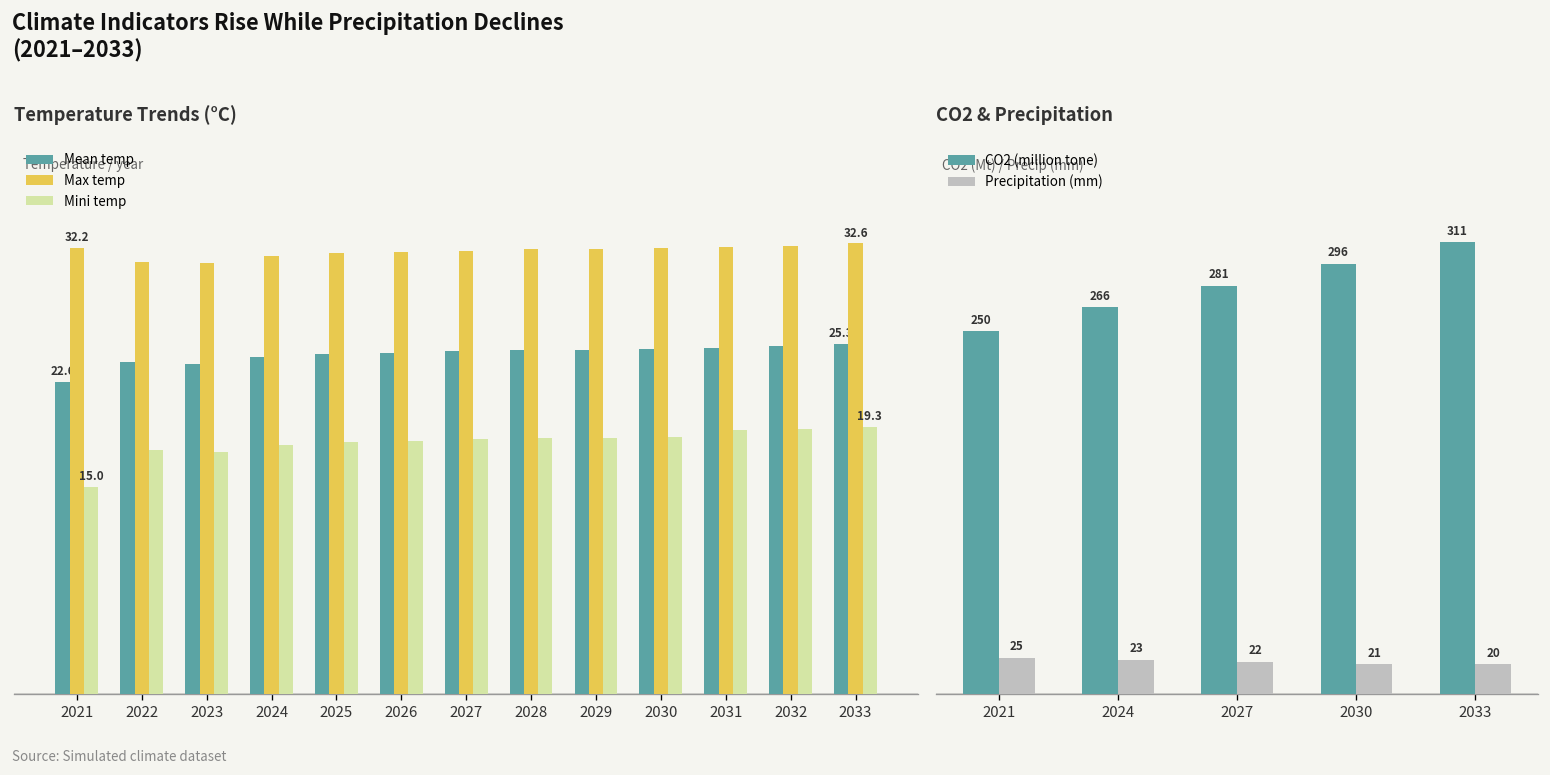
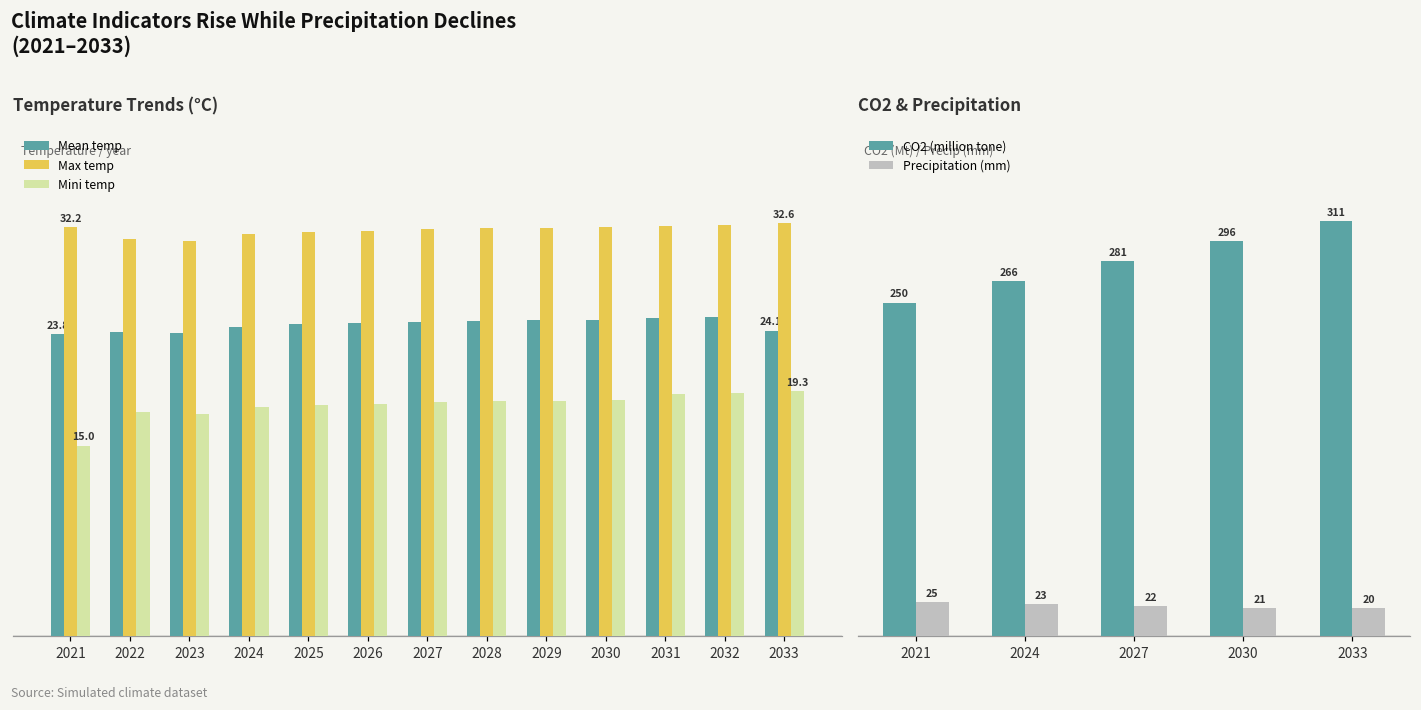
  {
    "Temperature Trends (°C)": {
      "Mean temp": {
-       "2021": 22.6,
-       "2033": 25.3
+       "2021": 23.8,
+       "2033": 24.1
      },
      "Max temp": {
        "2021": 32.2,
        "2033": 32.6
      },
      "Mini temp": {
        "2021": 15.0,
        "2033": 19.3
      }
    },
    "CO2 & Precipitation": {
      "CO2 (million tone)": {
        "2021": 250,
        "2024": 266,
        "2027": 281,
        "2030": 296,
        "2033": 311
      },
      "Precipitation (mm)": {
        "2021": 25,
        "2024": 23,
        "2027": 22,
        "2030": 21,
        "2033": 20
      }
    }
  }
